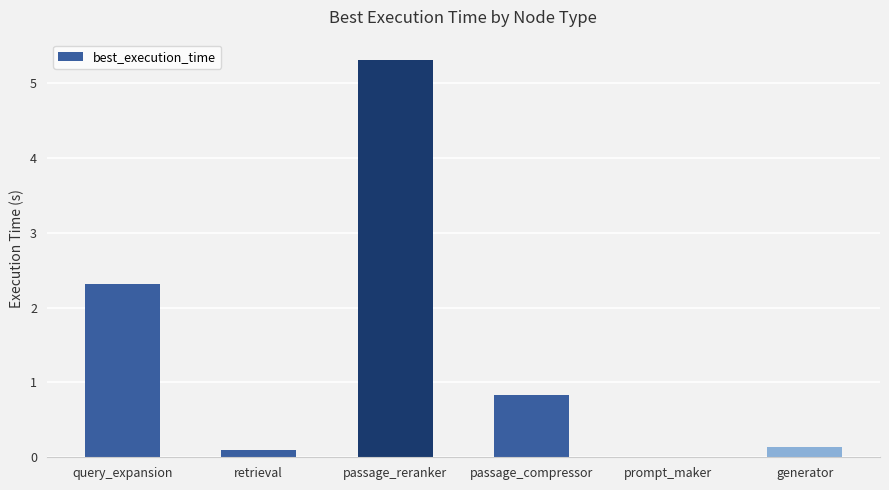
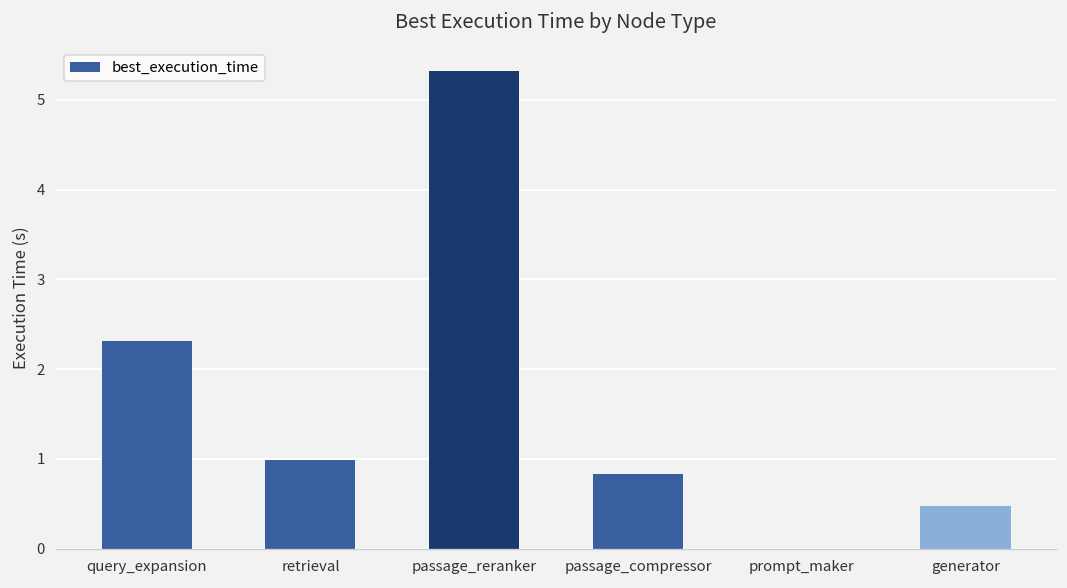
  {
    "query_expansion": 2.3,
-   "retrieval": 0.1,
+   "retrieval": 1.0,
    "passage_reranker": 5.3,
    "passage_compressor": 0.8,
-   "generator": 0.1
+   "generator": 0.5
  }
